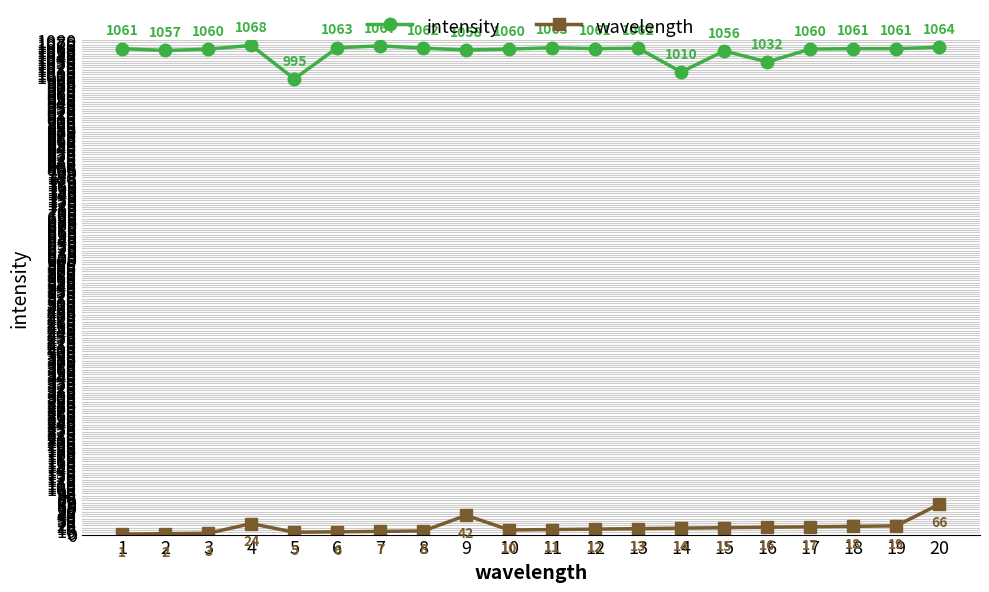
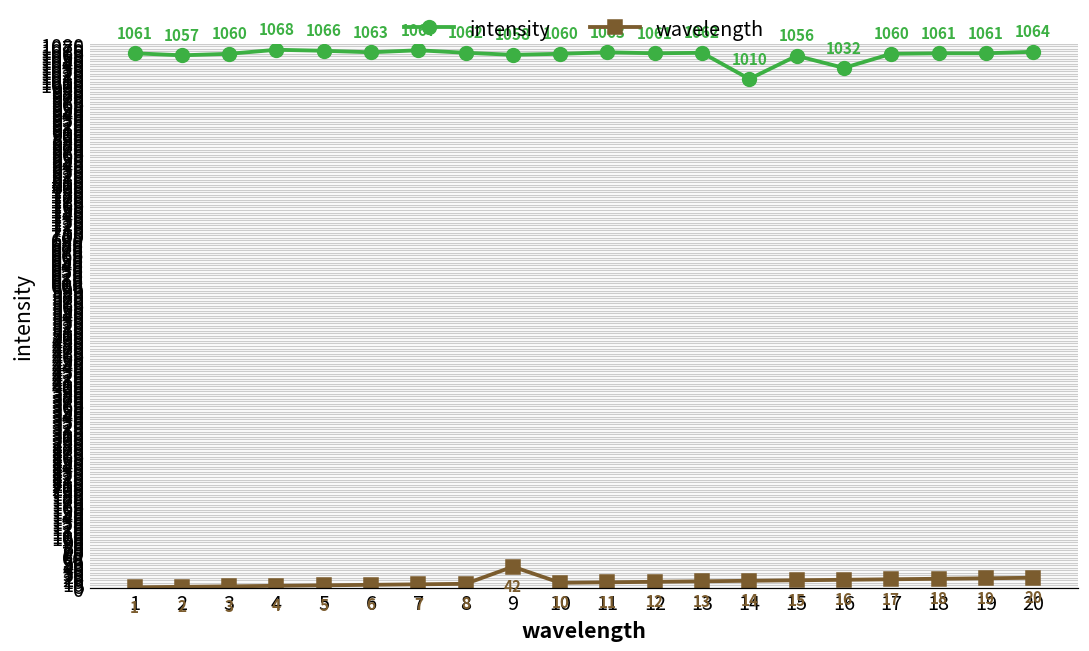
  {
    "intensity": {
      "1": 1061,
      "2": 1057,
      "3": 1060,
      "4": 1068,
-     "5": 995,
+     "5": 1066,
      "6": 1063,
      "7": 1067,
      "8": 1062,
      "9": 1058,
      "10": 1060,
      "11": 1063,
      "12": 1061,
      "13": 1062,
      "14": 1010,
      "15": 1056,
      "16": 1032,
      "17": 1060,
      "18": 1061,
      "19": 1061,
      "20": 1064
    },
    "wavelength": {
      "1": 1,
      "2": 2,
      "3": 3,
-     "4": 24,
+     "4": 4,
      "5": 5,
      "6": 6,
      "7": 7,
      "8": 8,
      "9": 42,
      "10": 10,
      "11": 11,
      "12": 12,
      "13": 13,
      "14": 14,
      "15": 15,
      "16": 16,
      "17": 17,
      "18": 18,
      "19": 19,
-     "20": 66
+     "20": 20
    }
  }
